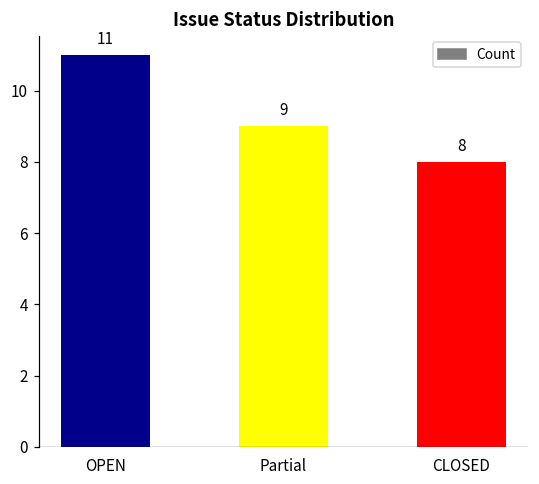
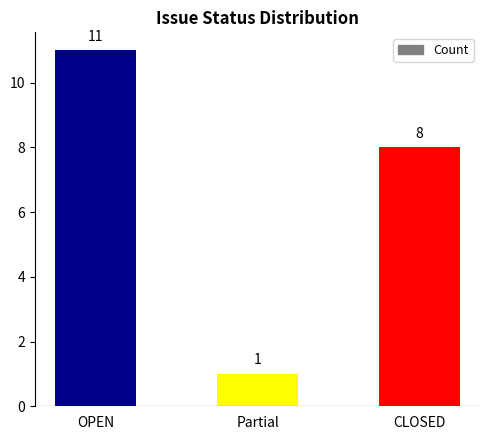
  {
    "OPEN": 11,
-   "Partial": 9,
+   "Partial": 1,
    "CLOSED": 8
  }
